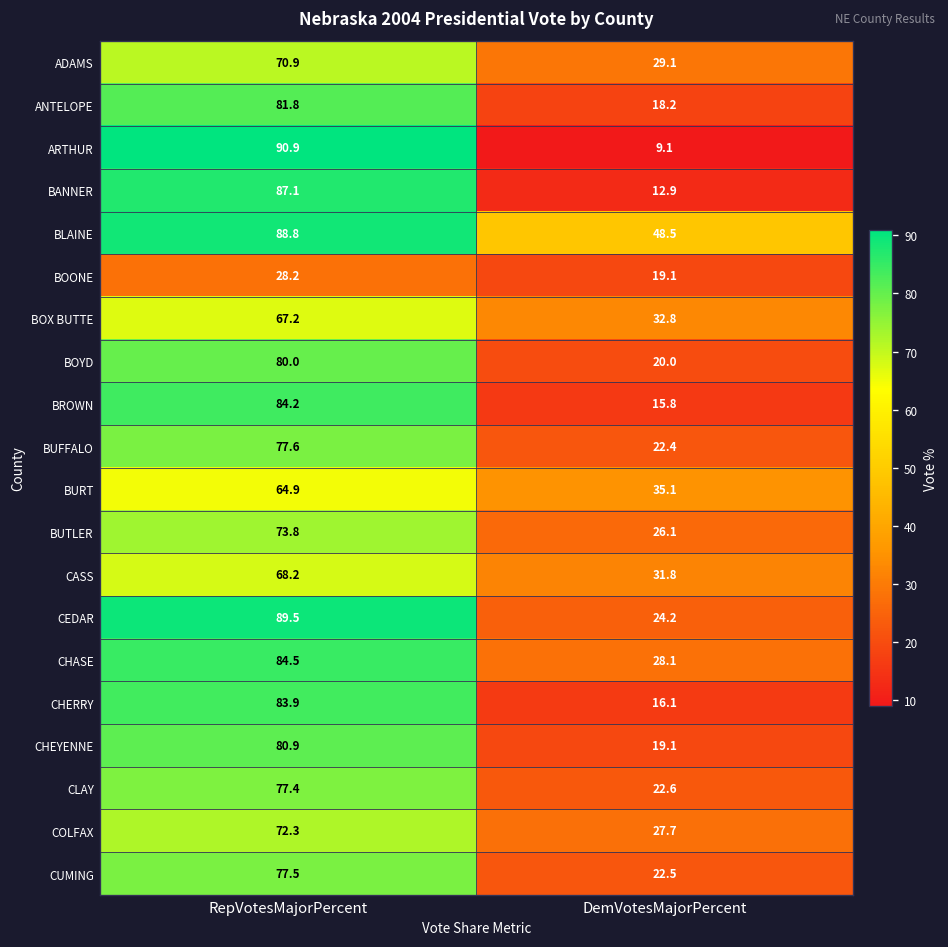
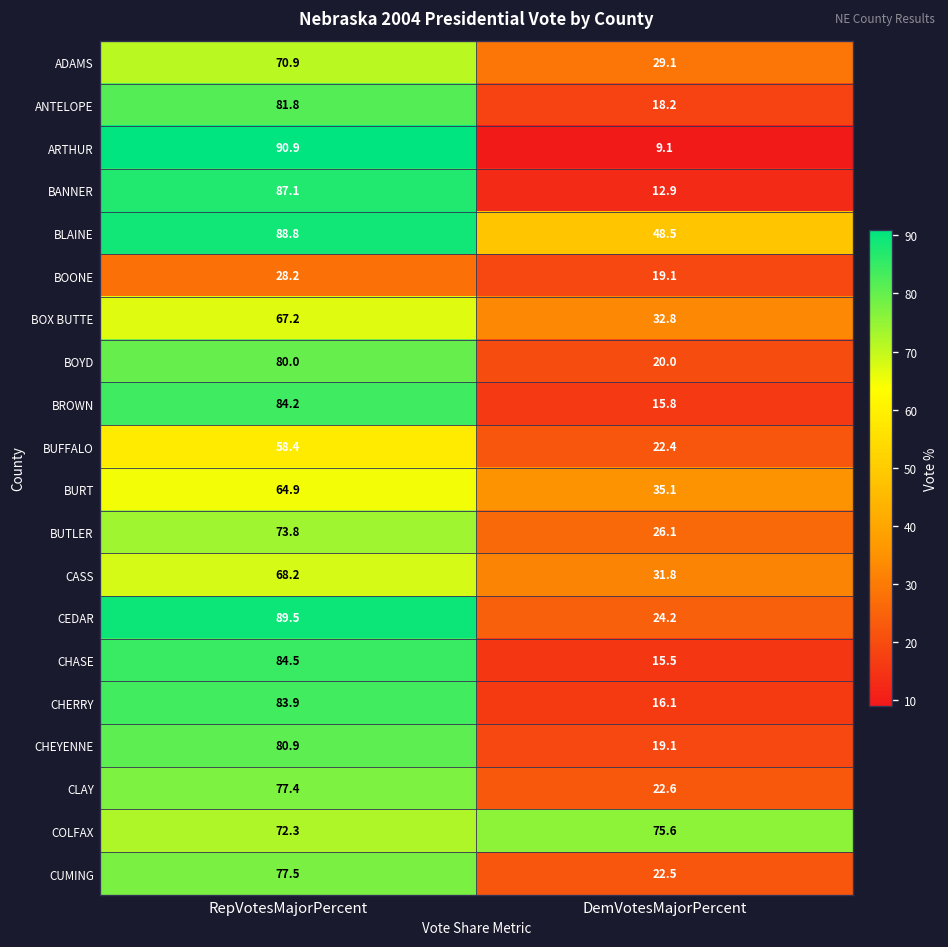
  {
    "ADAMS": {
      "RepVotesMajorPercent": 70.9,
      "DemVotesMajorPercent": 29.1
    },
    "ANTELOPE": {
      "RepVotesMajorPercent": 81.8,
      "DemVotesMajorPercent": 18.2
    },
    "ARTHUR": {
      "RepVotesMajorPercent": 90.9,
      "DemVotesMajorPercent": 9.1
    },
    "BANNER": {
      "RepVotesMajorPercent": 87.1,
      "DemVotesMajorPercent": 12.9
    },
    "BLAINE": {
      "RepVotesMajorPercent": 88.8,
      "DemVotesMajorPercent": 48.5
    },
    "BOONE": {
      "RepVotesMajorPercent": 28.2,
      "DemVotesMajorPercent": 19.1
    },
    "BOX BUTTE": {
      "RepVotesMajorPercent": 67.2,
      "DemVotesMajorPercent": 32.8
    },
    "BOYD": {
      "RepVotesMajorPercent": 80.0,
      "DemVotesMajorPercent": 20.0
    },
    "BROWN": {
      "RepVotesMajorPercent": 84.2,
      "DemVotesMajorPercent": 15.8
    },
    "BUFFALO": {
-     "RepVotesMajorPercent": 77.6,
+     "RepVotesMajorPercent": 58.4,
      "DemVotesMajorPercent": 22.4
    },
    "BURT": {
      "RepVotesMajorPercent": 64.9,
      "DemVotesMajorPercent": 35.1
    },
    "BUTLER": {
      "RepVotesMajorPercent": 73.8,
      "DemVotesMajorPercent": 26.1
    },
    "CASS": {
      "RepVotesMajorPercent": 68.2,
      "DemVotesMajorPercent": 31.8
    },
    "CEDAR": {
      "RepVotesMajorPercent": 89.5,
      "DemVotesMajorPercent": 24.2
    },
    "CHASE": {
      "RepVotesMajorPercent": 84.5,
-     "DemVotesMajorPercent": 28.1
+     "DemVotesMajorPercent": 15.5
    },
    "CHERRY": {
      "RepVotesMajorPercent": 83.9,
      "DemVotesMajorPercent": 16.1
    },
    "CHEYENNE": {
      "RepVotesMajorPercent": 80.9,
      "DemVotesMajorPercent": 19.1
    },
    "CLAY": {
      "RepVotesMajorPercent": 77.4,
      "DemVotesMajorPercent": 22.6
    },
    "COLFAX": {
      "RepVotesMajorPercent": 72.3,
-     "DemVotesMajorPercent": 27.7
+     "DemVotesMajorPercent": 75.6
    },
    "CUMING": {
      "RepVotesMajorPercent": 77.5,
      "DemVotesMajorPercent": 22.5
    }
  }
